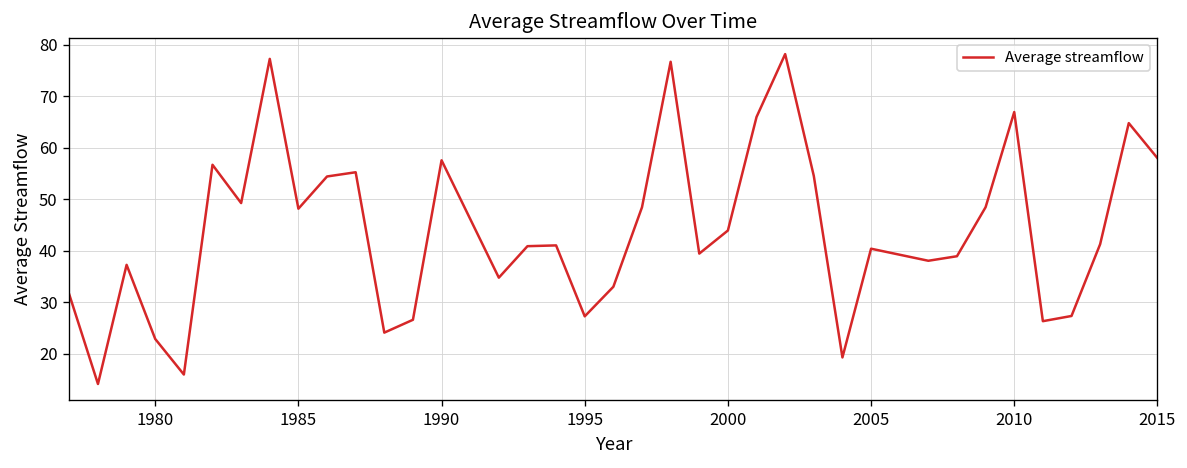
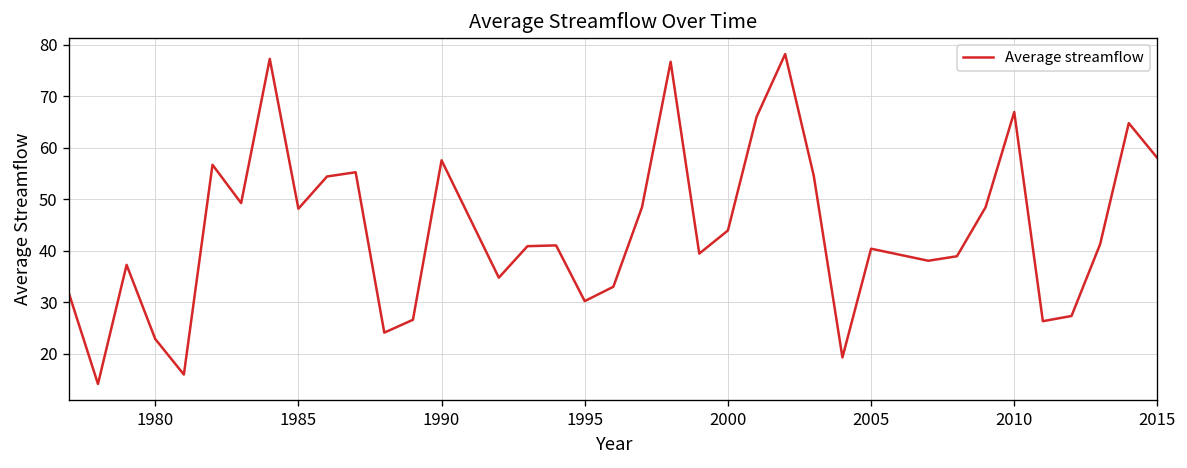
  {
    "1980": 23,
    "1985": 48,
    "1990": 58,
-   "1995": 27,
+   "1995": 30,
    "2000": 44,
    "2005": 40,
    "2010": 67,
    "2015": 58
  }
